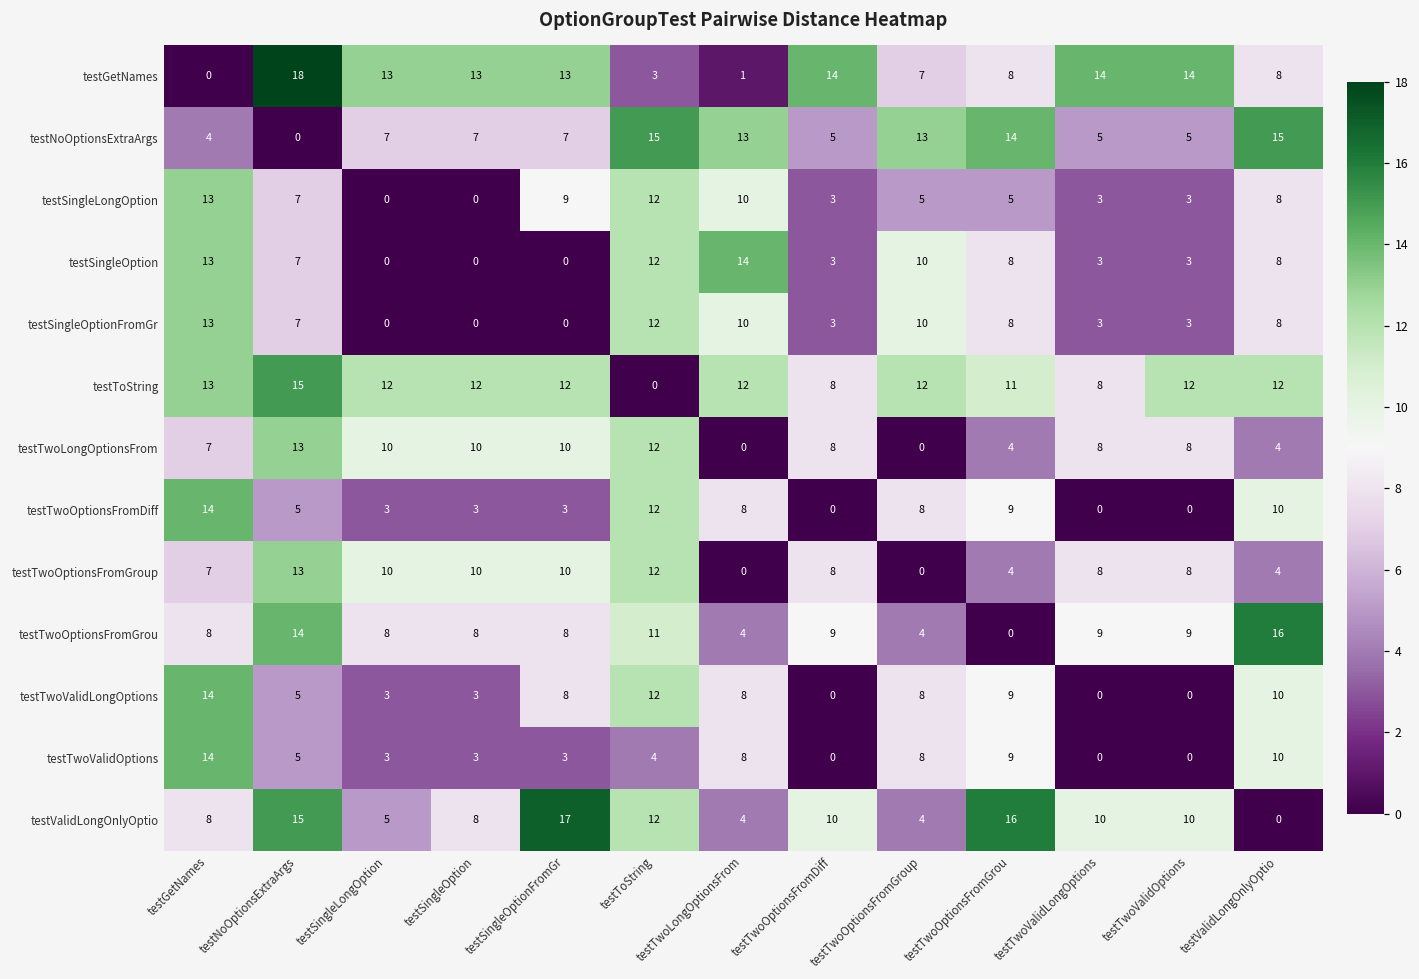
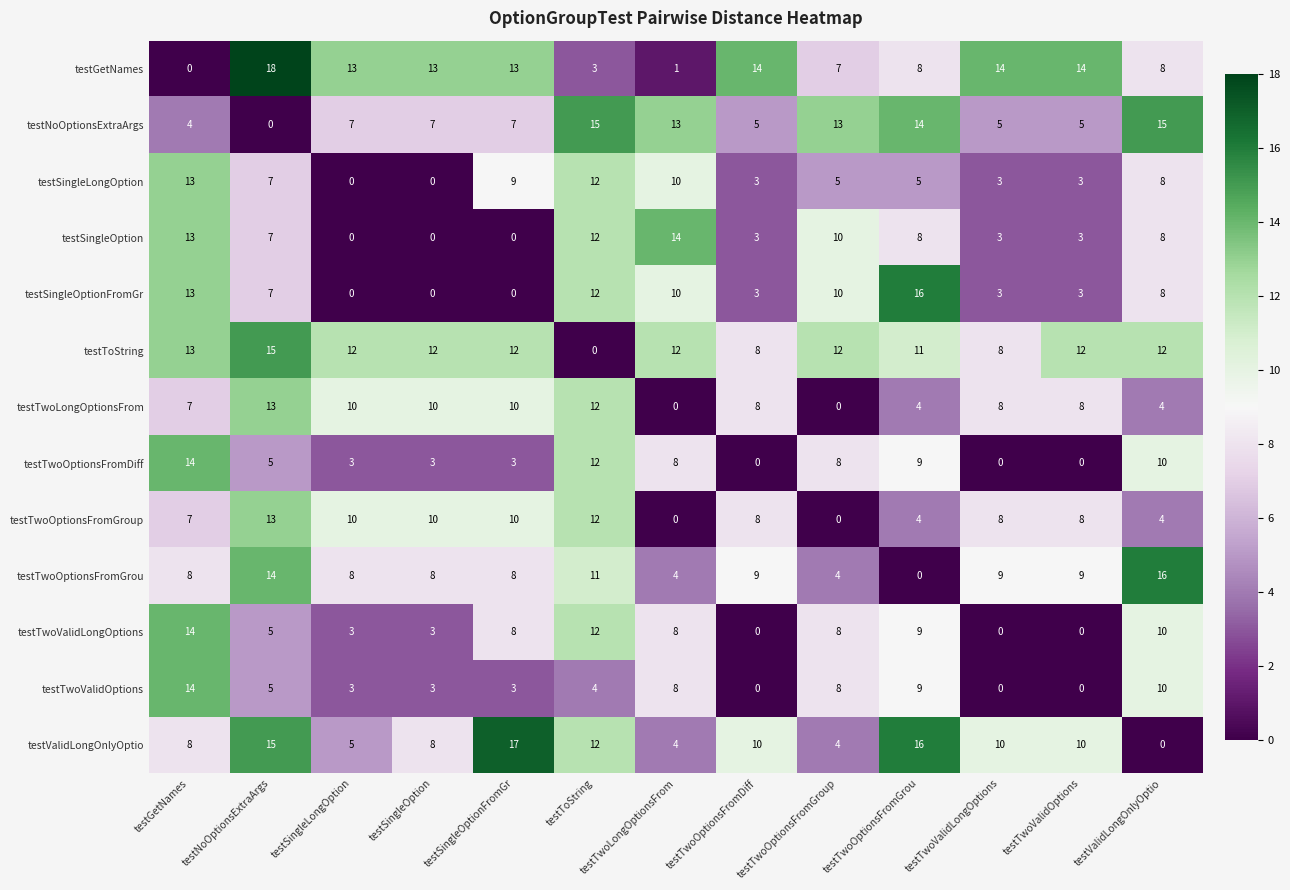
  {
    "testGetNames": {
      "testGetNames": 0,
      "testNoOptionsExtraArgs": 18,
      "testSingleLongOption": 13,
      "testSingleOption": 13,
      "testSingleOptionFromGr": 13,
      "testToString": 3,
      "testTwoLongOptionsFrom": 1,
      "testTwoOptionsFromDiff": 14,
      "testTwoOptionsFromGroup": 7,
      "testTwoOptionsFromGrou": 8,
      "testTwoValidLongOptions": 14,
      "testTwoValidOptions": 14,
      "testValidLongOnlyOptio": 8
    },
    "testNoOptionsExtraArgs": {
      "testGetNames": 4,
      "testNoOptionsExtraArgs": 0,
      "testSingleLongOption": 7,
      "testSingleOption": 7,
      "testSingleOptionFromGr": 7,
      "testToString": 15,
      "testTwoLongOptionsFrom": 13,
      "testTwoOptionsFromDiff": 5,
      "testTwoOptionsFromGroup": 13,
      "testTwoOptionsFromGrou": 14,
      "testTwoValidLongOptions": 5,
      "testTwoValidOptions": 5,
      "testValidLongOnlyOptio": 15
    },
    "testSingleLongOption": {
      "testGetNames": 13,
      "testNoOptionsExtraArgs": 7,
      "testSingleLongOption": 0,
      "testSingleOption": 0,
      "testSingleOptionFromGr": 9,
      "testToString": 12,
      "testTwoLongOptionsFrom": 10,
      "testTwoOptionsFromDiff": 3,
      "testTwoOptionsFromGroup": 5,
      "testTwoOptionsFromGrou": 5,
      "testTwoValidLongOptions": 3,
      "testTwoValidOptions": 3,
      "testValidLongOnlyOptio": 8
    },
    "testSingleOption": {
      "testGetNames": 13,
      "testNoOptionsExtraArgs": 7,
      "testSingleLongOption": 0,
      "testSingleOption": 0,
      "testSingleOptionFromGr": 0,
      "testToString": 12,
      "testTwoLongOptionsFrom": 14,
      "testTwoOptionsFromDiff": 3,
      "testTwoOptionsFromGroup": 10,
      "testTwoOptionsFromGrou": 8,
      "testTwoValidLongOptions": 3,
      "testTwoValidOptions": 3,
      "testValidLongOnlyOptio": 8
    },
    "testSingleOptionFromGr": {
      "testGetNames": 13,
      "testNoOptionsExtraArgs": 7,
      "testSingleLongOption": 0,
      "testSingleOption": 0,
      "testSingleOptionFromGr": 0,
      "testToString": 12,
      "testTwoLongOptionsFrom": 10,
      "testTwoOptionsFromDiff": 3,
      "testTwoOptionsFromGroup": 10,
-     "testTwoOptionsFromGrou": 8,
+     "testTwoOptionsFromGrou": 16,
      "testTwoValidLongOptions": 3,
      "testTwoValidOptions": 3,
      "testValidLongOnlyOptio": 8
    },
    "testToString": {
      "testGetNames": 13,
      "testNoOptionsExtraArgs": 15,
      "testSingleLongOption": 12,
      "testSingleOption": 12,
      "testSingleOptionFromGr": 12,
      "testToString": 0,
      "testTwoLongOptionsFrom": 12,
      "testTwoOptionsFromDiff": 8,
      "testTwoOptionsFromGroup": 12,
      "testTwoOptionsFromGrou": 11,
      "testTwoValidLongOptions": 8,
      "testTwoValidOptions": 12,
      "testValidLongOnlyOptio": 12
    },
    "testTwoLongOptionsFrom": {
      "testGetNames": 7,
      "testNoOptionsExtraArgs": 13,
      "testSingleLongOption": 10,
      "testSingleOption": 10,
      "testSingleOptionFromGr": 10,
      "testToString": 12,
      "testTwoLongOptionsFrom": 0,
      "testTwoOptionsFromDiff": 8,
      "testTwoOptionsFromGroup": 0,
      "testTwoOptionsFromGrou": 4,
      "testTwoValidLongOptions": 8,
      "testTwoValidOptions": 8,
      "testValidLongOnlyOptio": 4
    },
    "testTwoOptionsFromDiff": {
      "testGetNames": 14,
      "testNoOptionsExtraArgs": 5,
      "testSingleLongOption": 3,
      "testSingleOption": 3,
      "testSingleOptionFromGr": 3,
      "testToString": 12,
      "testTwoLongOptionsFrom": 8,
      "testTwoOptionsFromDiff": 0,
      "testTwoOptionsFromGroup": 8,
      "testTwoOptionsFromGrou": 9,
      "testTwoValidLongOptions": 0,
      "testTwoValidOptions": 0,
      "testValidLongOnlyOptio": 10
    },
    "testTwoOptionsFromGroup": {
      "testGetNames": 7,
      "testNoOptionsExtraArgs": 13,
      "testSingleLongOption": 10,
      "testSingleOption": 10,
      "testSingleOptionFromGr": 10,
      "testToString": 12,
      "testTwoLongOptionsFrom": 0,
      "testTwoOptionsFromDiff": 8,
      "testTwoOptionsFromGroup": 0,
      "testTwoOptionsFromGrou": 4,
      "testTwoValidLongOptions": 8,
      "testTwoValidOptions": 8,
      "testValidLongOnlyOptio": 4
    },
    "testTwoOptionsFromGrou": {
      "testGetNames": 8,
      "testNoOptionsExtraArgs": 14,
      "testSingleLongOption": 8,
      "testSingleOption": 8,
      "testSingleOptionFromGr": 8,
      "testToString": 11,
      "testTwoLongOptionsFrom": 4,
      "testTwoOptionsFromDiff": 9,
      "testTwoOptionsFromGroup": 4,
      "testTwoOptionsFromGrou": 0,
      "testTwoValidLongOptions": 9,
      "testTwoValidOptions": 9,
      "testValidLongOnlyOptio": 16
    },
    "testTwoValidLongOptions": {
      "testGetNames": 14,
      "testNoOptionsExtraArgs": 5,
      "testSingleLongOption": 3,
      "testSingleOption": 3,
      "testSingleOptionFromGr": 8,
      "testToString": 12,
      "testTwoLongOptionsFrom": 8,
      "testTwoOptionsFromDiff": 0,
      "testTwoOptionsFromGroup": 8,
      "testTwoOptionsFromGrou": 9,
      "testTwoValidLongOptions": 0,
      "testTwoValidOptions": 0,
      "testValidLongOnlyOptio": 10
    },
    "testTwoValidOptions": {
      "testGetNames": 14,
      "testNoOptionsExtraArgs": 5,
      "testSingleLongOption": 3,
      "testSingleOption": 3,
      "testSingleOptionFromGr": 3,
      "testToString": 4,
      "testTwoLongOptionsFrom": 8,
      "testTwoOptionsFromDiff": 0,
      "testTwoOptionsFromGroup": 8,
      "testTwoOptionsFromGrou": 9,
      "testTwoValidLongOptions": 0,
      "testTwoValidOptions": 0,
      "testValidLongOnlyOptio": 10
    },
    "testValidLongOnlyOptio": {
      "testGetNames": 8,
      "testNoOptionsExtraArgs": 15,
      "testSingleLongOption": 5,
      "testSingleOption": 8,
      "testSingleOptionFromGr": 17,
      "testToString": 12,
      "testTwoLongOptionsFrom": 4,
      "testTwoOptionsFromDiff": 10,
      "testTwoOptionsFromGroup": 4,
      "testTwoOptionsFromGrou": 16,
      "testTwoValidLongOptions": 10,
      "testTwoValidOptions": 10,
      "testValidLongOnlyOptio": 0
    }
  }
